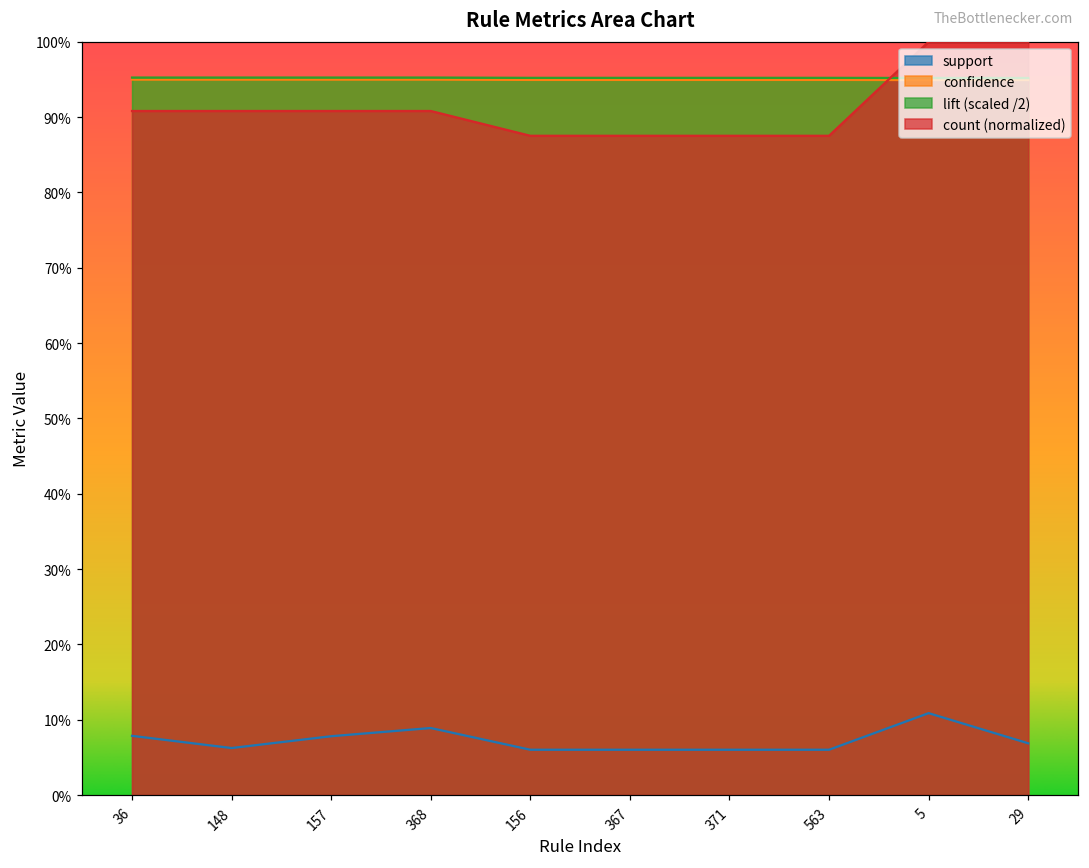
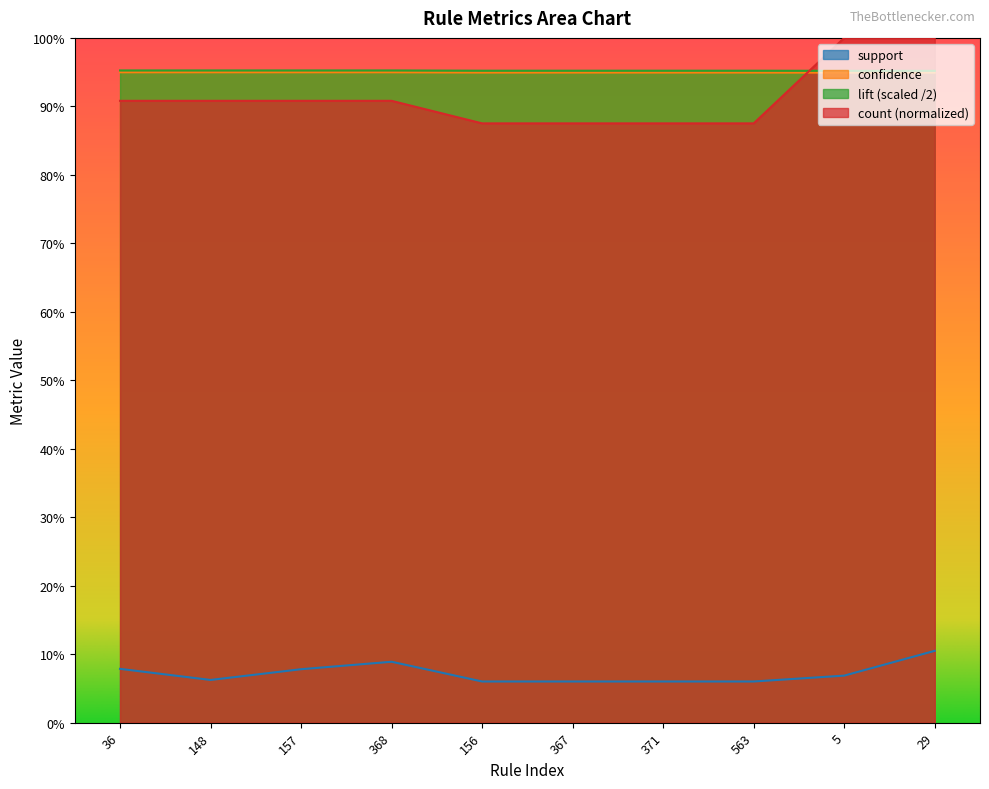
  {
    "support": {
      "36": "8%",
      "148": "6%",
      "157": "8%",
      "368": "9%",
      "156": "6%",
      "367": "6%",
      "371": "6%",
      "563": "6%",
-     "5": "11%",
-     "29": "7%"
+     "5": "7%",
+     "29": "10%"
    },
    "count (normalized)": {
      "36": "91%",
      "148": "91%",
      "157": "91%",
      "368": "91%",
      "156": "88%",
      "367": "88%",
      "371": "88%",
      "563": "88%",
      "5": "100%",
      "29": "100%"
    }
  }
